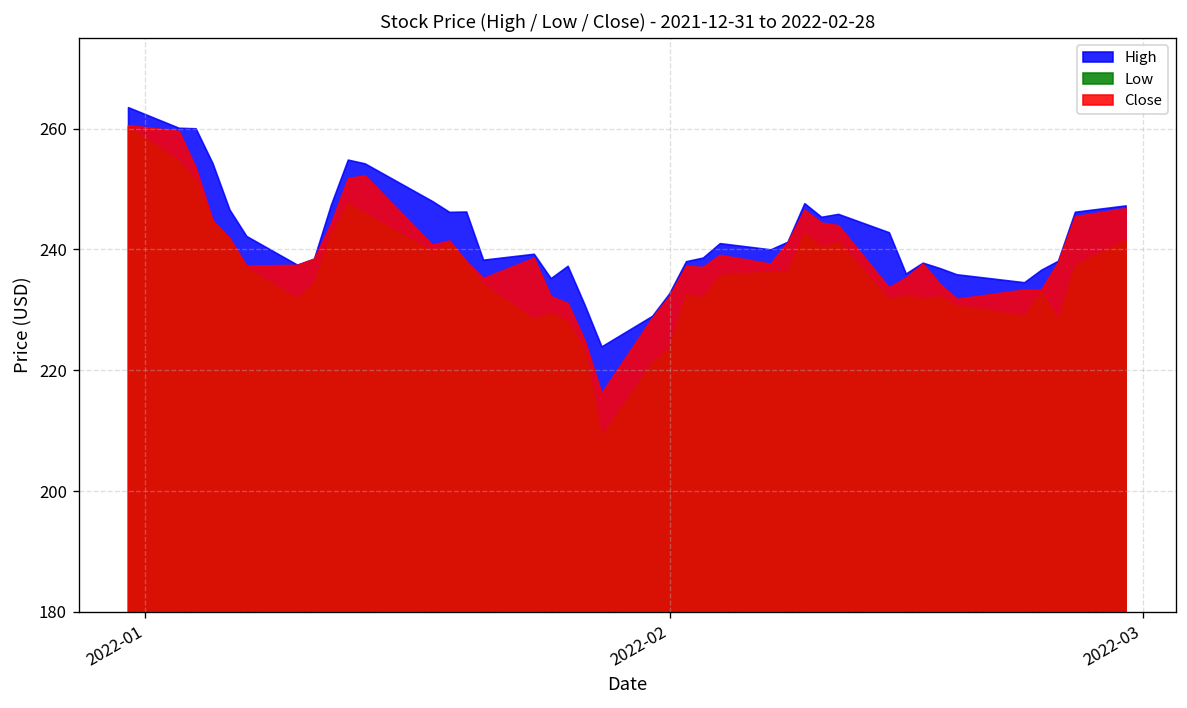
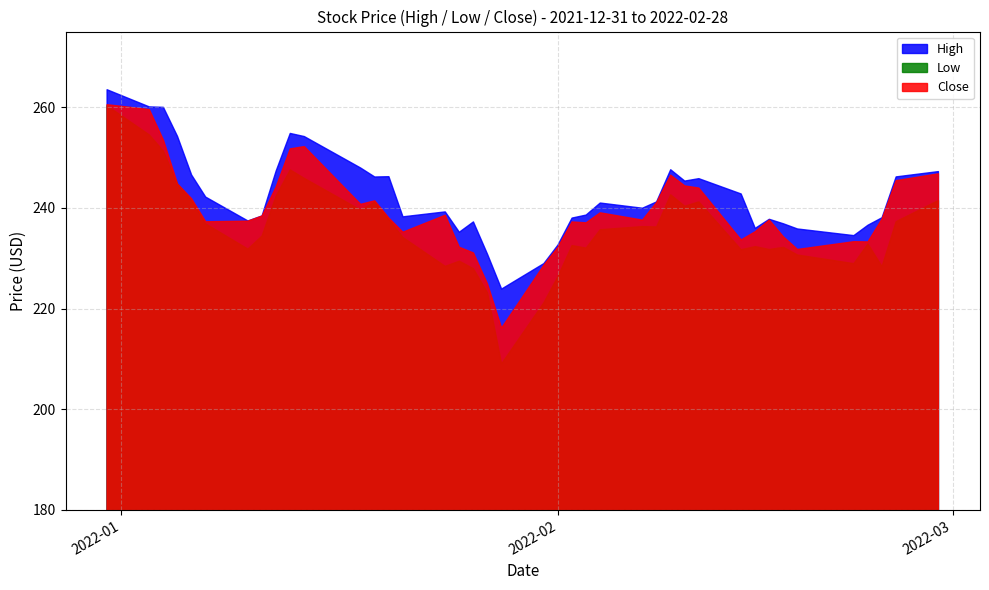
  {
    "Low": {
-     "2022-02": 224
+     "2022-02": 226
    }
  }
